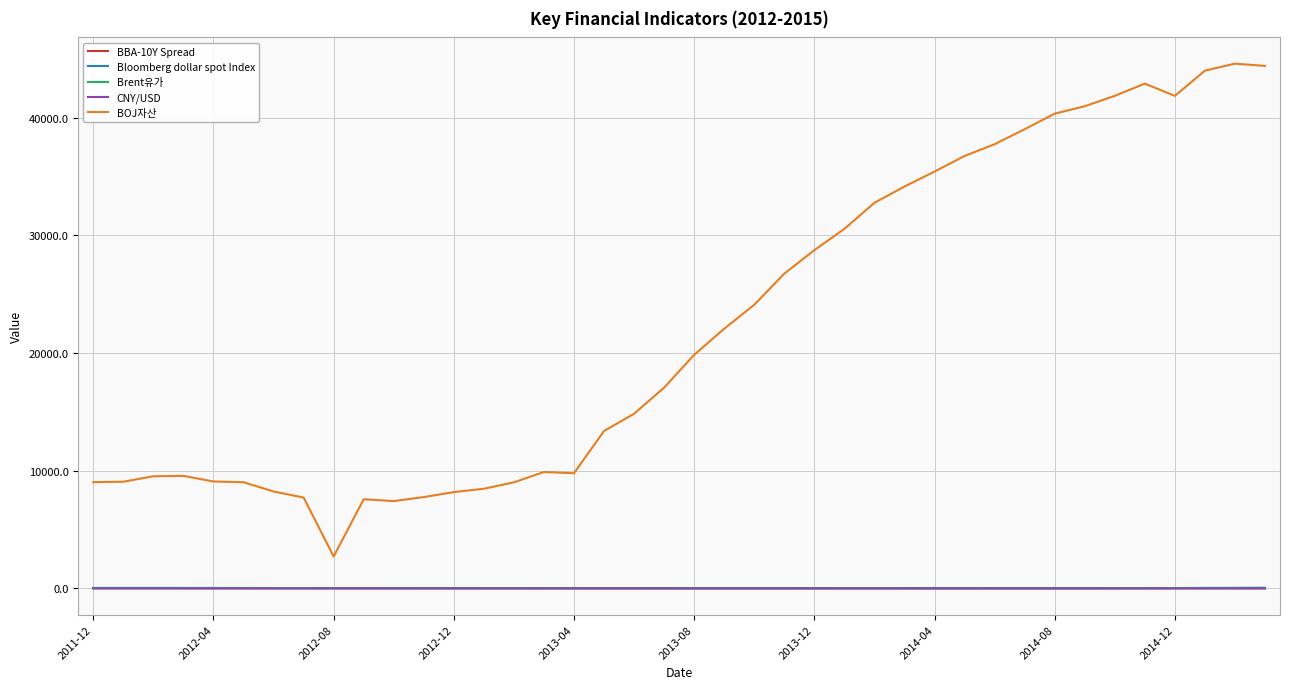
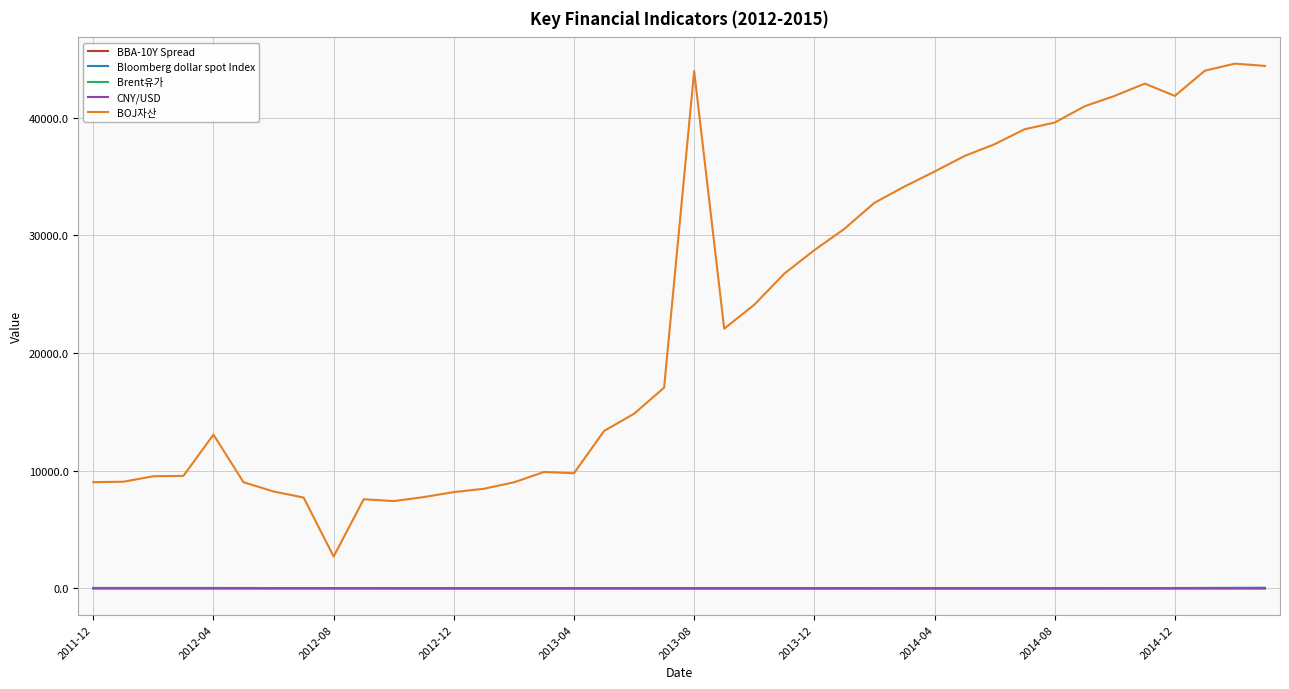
  {
    "CNY/USD": {
      "2011-12": 0,
      "2012-04": 0,
      "2012-08": 0,
      "2012-12": 0,
      "2013-04": 0,
      "2013-08": 0,
      "2013-12": 0,
      "2014-04": 0,
      "2014-08": 0,
      "2014-12": 0
    },
    "BOJ자산": {
      "2011-12": 9000,
-     "2012-04": 9100,
+     "2012-04": 13100,
      "2012-08": 2700,
      "2012-12": 8200,
      "2013-04": 9800,
-     "2013-08": 19800,
+     "2013-08": 44000,
      "2013-12": 28700,
      "2014-04": 35400,
-     "2014-08": 40300,
+     "2014-08": 39600,
      "2014-12": 41800
    }
  }
